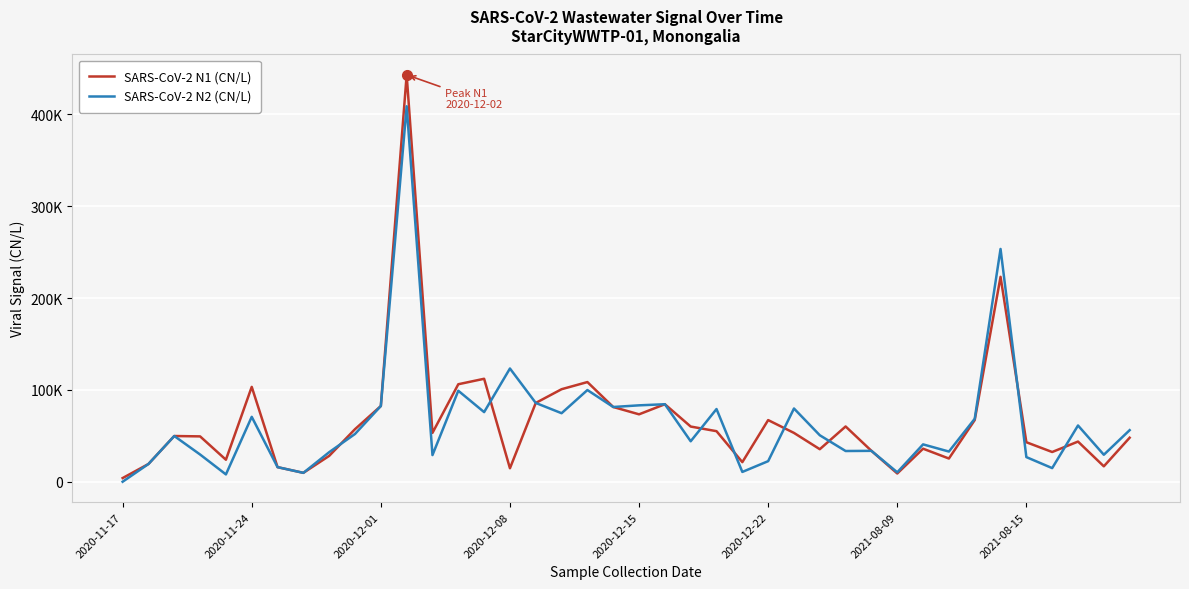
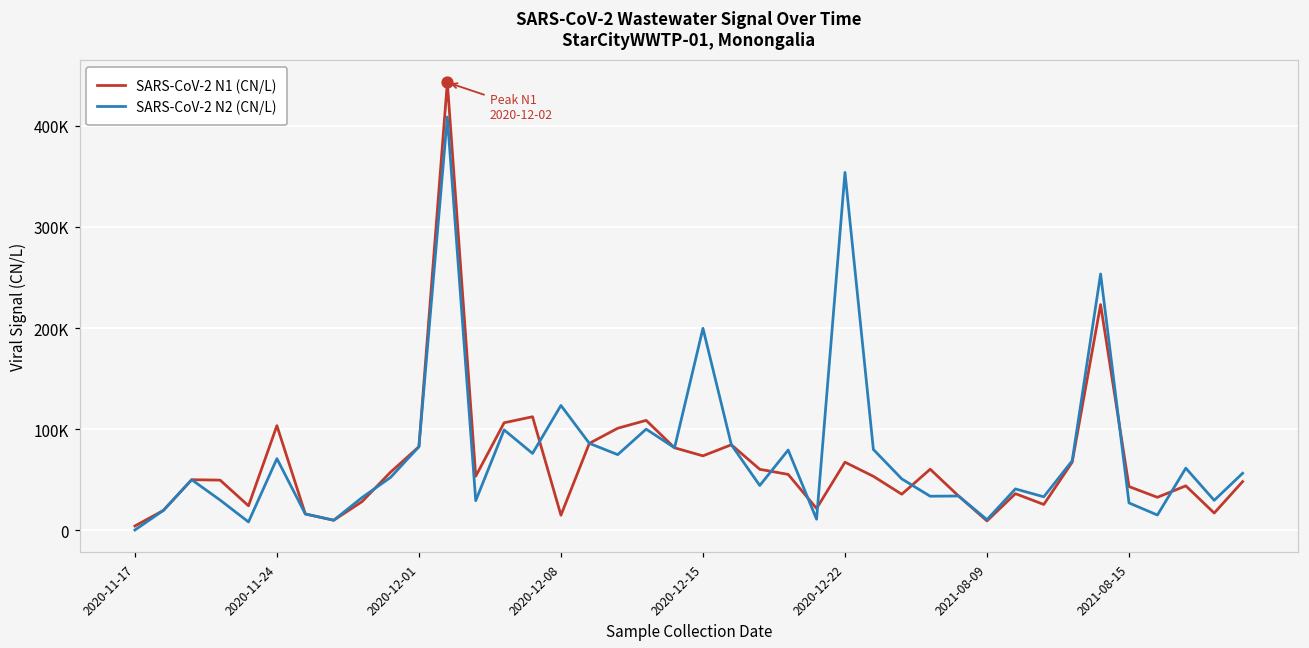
  {
    "SARS-CoV-2 N2 (CN/L)": {
      "2020-11-17": 0,
      "2020-11-24": 70000,
      "2020-12-08": 120000,
-     "2020-12-15": 80000,
-     "2020-12-22": 20000,
+     "2020-12-15": 200000,
+     "2020-12-22": 350000,
      "2021-08-15": 30000
    }
  }
